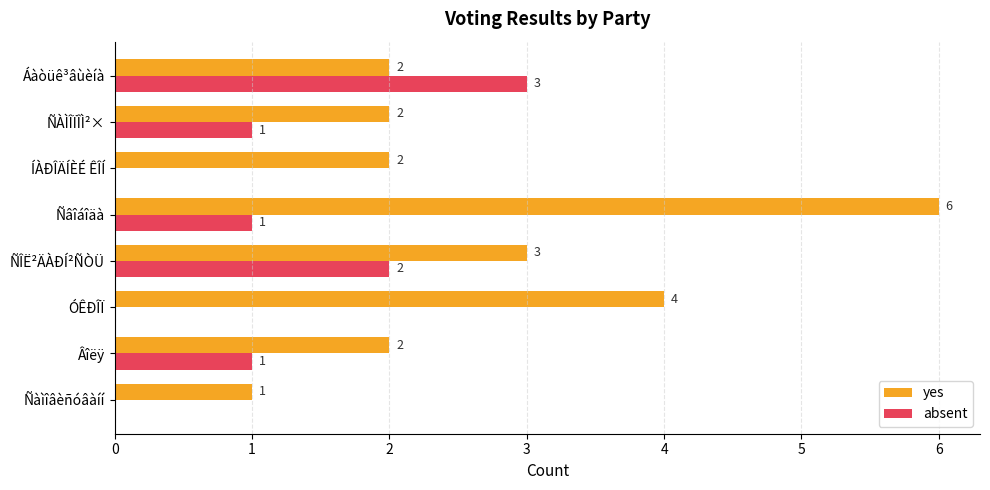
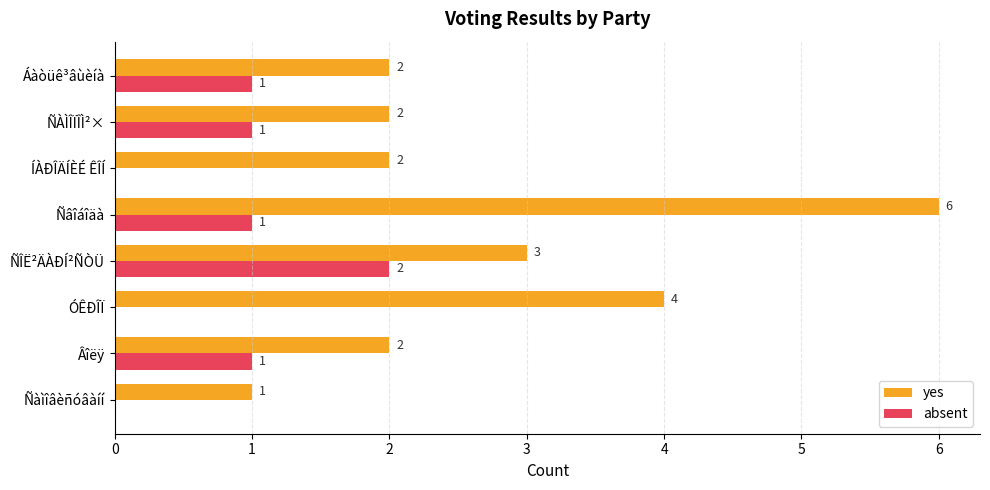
  {
    "yes": {
      "Áàòüê³âùèíà": 2,
      "ÑÀÌÎÏÎÌ²×": 2,
      "ÍÀÐÎÄÍÈÉ ÊÎÍ": 2,
      "Ñâîáîäà": 6,
      "ÑÎË²ÄÀÐÍ²ÑÒÜ": 3,
      "ÓÊÐÎÏ": 4,
      "Âîëÿ": 2,
      "Ñàìîâèñóâàíí": 1
    },
    "absent": {
-     "Áàòüê³âùèíà": 3,
+     "Áàòüê³âùèíà": 1,
      "ÑÀÌÎÏÎÌ²×": 1,
      "Ñâîáîäà": 1,
      "ÑÎË²ÄÀÐÍ²ÑÒÜ": 2,
      "Âîëÿ": 1
    }
  }
